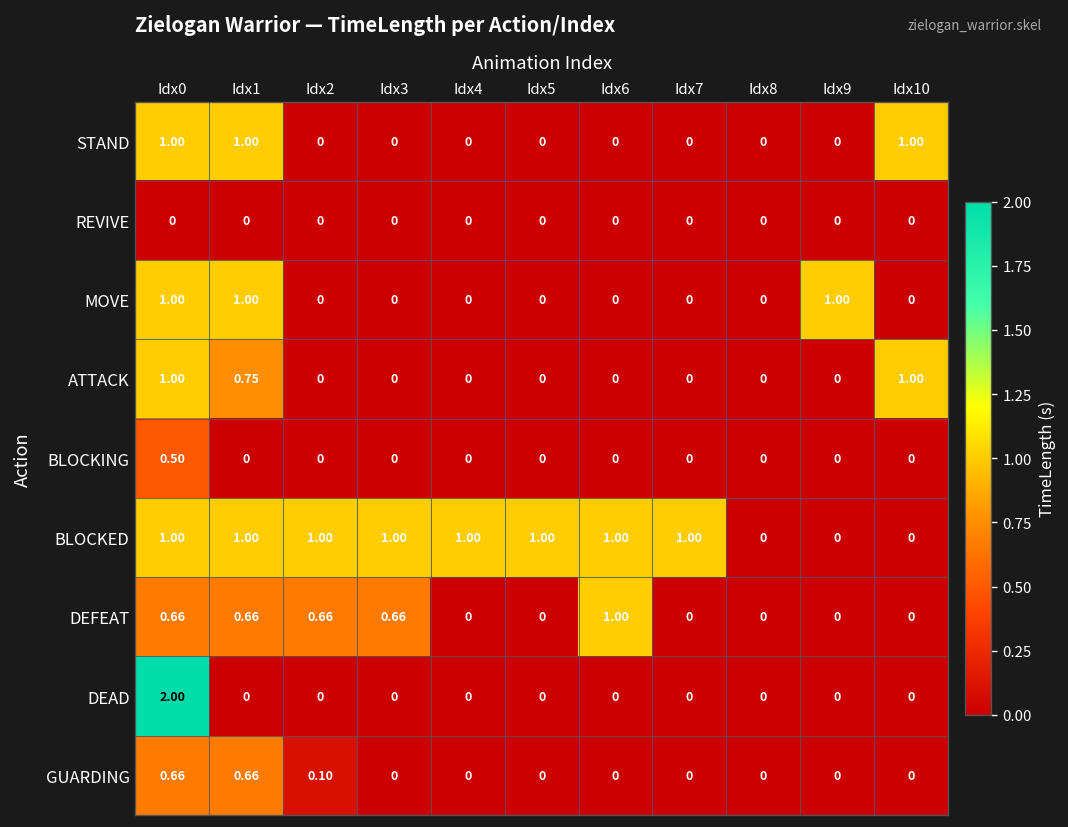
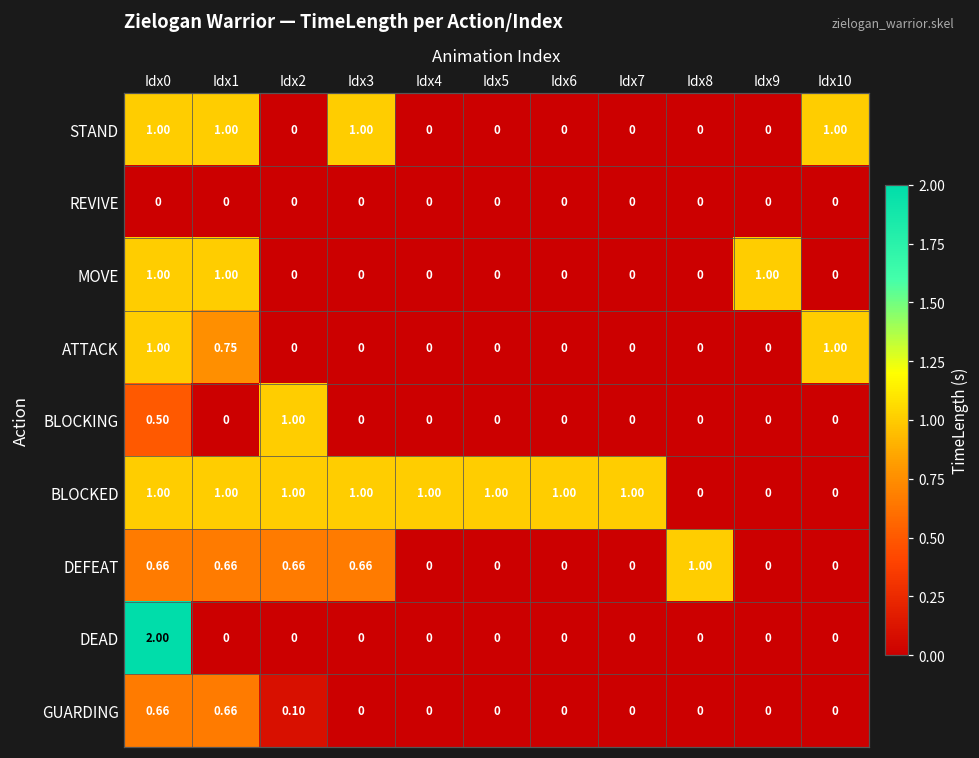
  {
    "STAND": {
      "Idx0": 1.00,
      "Idx1": 1.00,
      "Idx2": 0,
-     "Idx3": 0,
+     "Idx3": 1.00,
      "Idx4": 0,
      "Idx5": 0,
      "Idx6": 0,
      "Idx7": 0,
      "Idx8": 0,
      "Idx9": 0,
      "Idx10": 1.00
    },
    "REVIVE": {
      "Idx0": 0,
      "Idx1": 0,
      "Idx2": 0,
      "Idx3": 0,
      "Idx4": 0,
      "Idx5": 0,
      "Idx6": 0,
      "Idx7": 0,
      "Idx8": 0,
      "Idx9": 0,
      "Idx10": 0
    },
    "MOVE": {
      "Idx0": 1.00,
      "Idx1": 1.00,
      "Idx2": 0,
      "Idx3": 0,
      "Idx4": 0,
      "Idx5": 0,
      "Idx6": 0,
      "Idx7": 0,
      "Idx8": 0,
      "Idx9": 1.00,
      "Idx10": 0
    },
    "ATTACK": {
      "Idx0": 1.00,
      "Idx1": 0.75,
      "Idx2": 0,
      "Idx3": 0,
      "Idx4": 0,
      "Idx5": 0,
      "Idx6": 0,
      "Idx7": 0,
      "Idx8": 0,
      "Idx9": 0,
      "Idx10": 1.00
    },
    "BLOCKING": {
      "Idx0": 0.50,
      "Idx1": 0,
-     "Idx2": 0,
+     "Idx2": 1.00,
      "Idx3": 0,
      "Idx4": 0,
      "Idx5": 0,
      "Idx6": 0,
      "Idx7": 0,
      "Idx8": 0,
      "Idx9": 0,
      "Idx10": 0
    },
    "BLOCKED": {
      "Idx0": 1.00,
      "Idx1": 1.00,
      "Idx2": 1.00,
      "Idx3": 1.00,
      "Idx4": 1.00,
      "Idx5": 1.00,
      "Idx6": 1.00,
      "Idx7": 1.00,
      "Idx8": 0,
      "Idx9": 0,
      "Idx10": 0
    },
    "DEFEAT": {
      "Idx0": 0.66,
      "Idx1": 0.66,
      "Idx2": 0.66,
      "Idx3": 0.66,
      "Idx4": 0,
      "Idx5": 0,
-     "Idx6": 1.00,
+     "Idx6": 0,
      "Idx7": 0,
-     "Idx8": 0,
+     "Idx8": 1.00,
      "Idx9": 0,
      "Idx10": 0
    },
    "DEAD": {
      "Idx0": 2.00,
      "Idx1": 0,
      "Idx2": 0,
      "Idx3": 0,
      "Idx4": 0,
      "Idx5": 0,
      "Idx6": 0,
      "Idx7": 0,
      "Idx8": 0,
      "Idx9": 0,
      "Idx10": 0
    },
    "GUARDING": {
      "Idx0": 0.66,
      "Idx1": 0.66,
      "Idx2": 0.10,
      "Idx3": 0,
      "Idx4": 0,
      "Idx5": 0,
      "Idx6": 0,
      "Idx7": 0,
      "Idx8": 0,
      "Idx9": 0,
      "Idx10": 0
    }
  }
